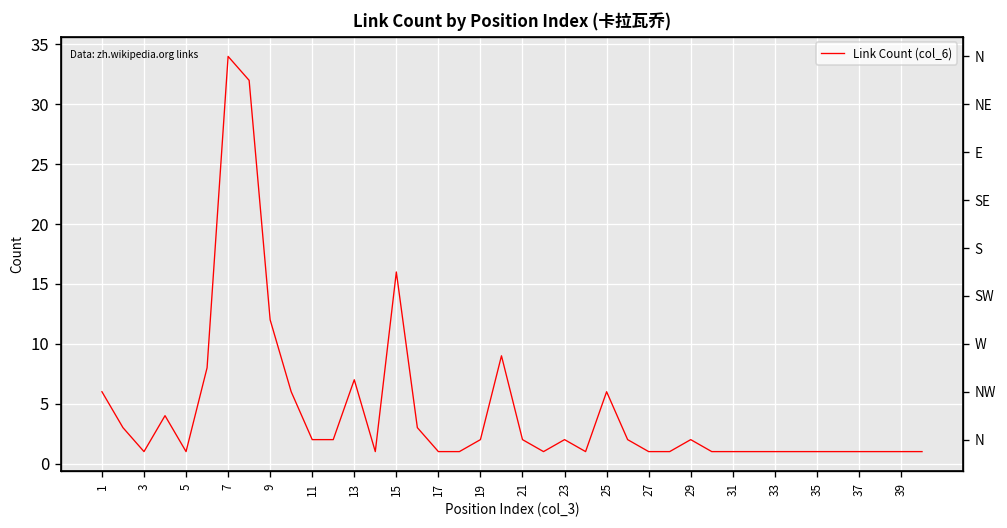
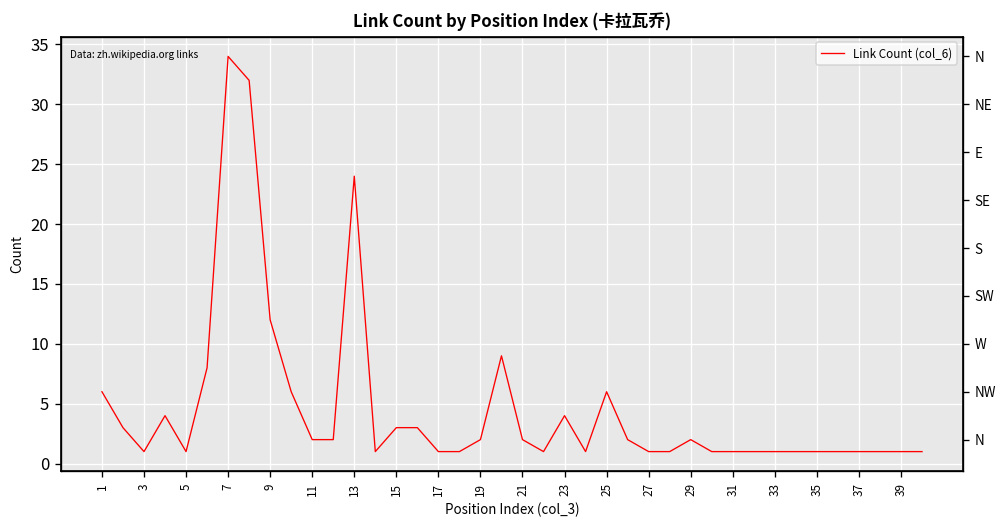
  {
    "1": 6,
    "3": 1,
    "5": 1,
    "7": 34,
    "9": 12,
    "11": 2,
-   "13": 7,
-   "15": 16,
+   "13": 24,
+   "15": 3,
    "17": 1,
    "19": 2,
    "21": 2,
-   "23": 2,
+   "23": 4,
    "25": 6,
    "27": 1,
    "29": 2,
    "31": 1,
    "33": 1,
    "35": 1,
    "37": 1,
    "39": 1
  }
